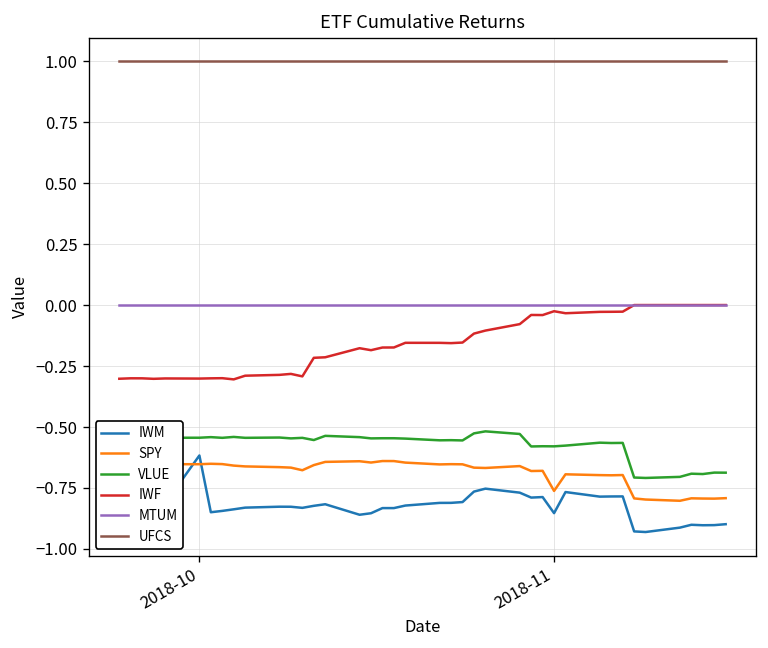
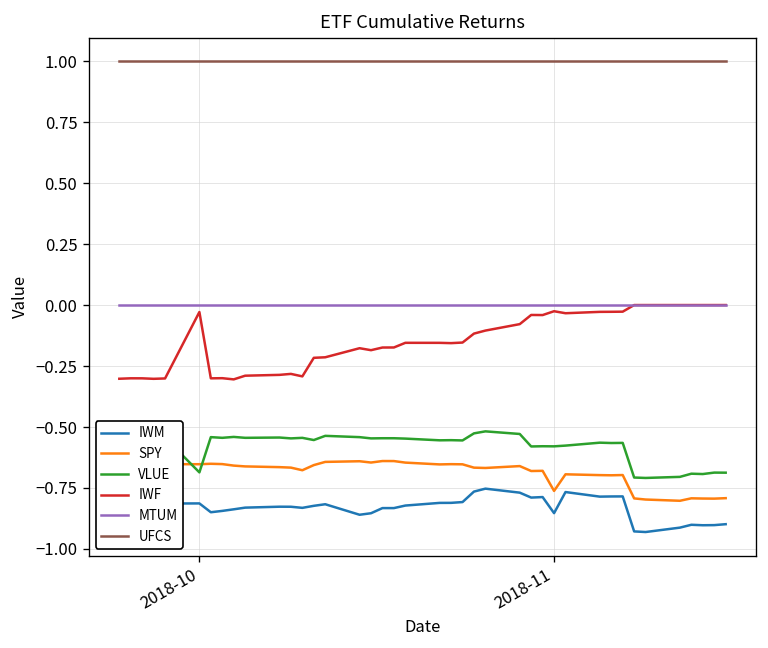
  {
    "IWM": {
-     "2018-10": -0.62,
+     "2018-10": -0.81,
      "2018-11": -0.85
    },
    "SPY": {
      "2018-10": -0.65,
      "2018-11": -0.76
    },
    "VLUE": {
-     "2018-10": -0.54,
+     "2018-10": -0.69,
      "2018-11": -0.58
    },
    "IWF": {
-     "2018-10": -0.30,
+     "2018-10": -0.03,
      "2018-11": -0.03
    },
    "MTUM": {
      "2018-10": 0.00,
      "2018-11": 0.00
    },
    "UFCS": {
      "2018-10": 1.00,
      "2018-11": 1.00
    }
  }
